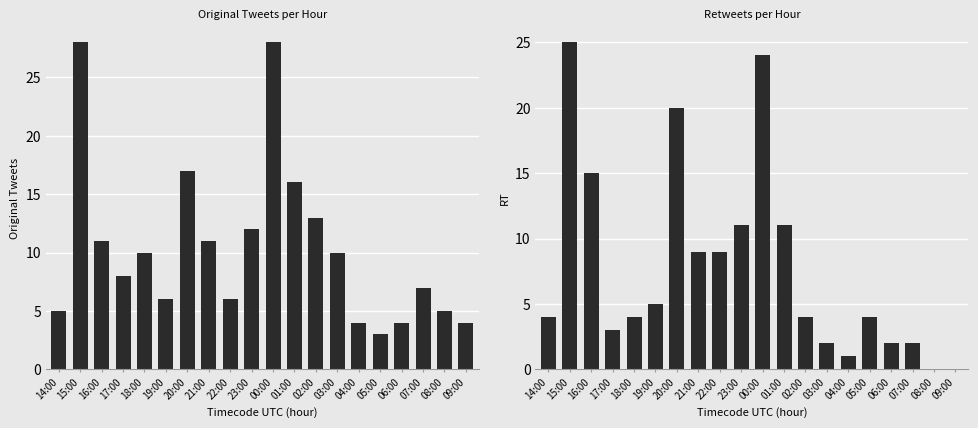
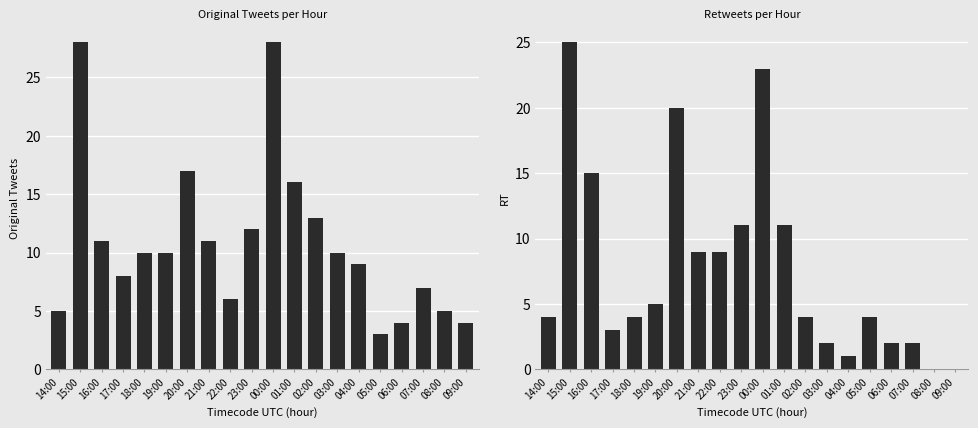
  {
    "Original Tweets per Hour": {
      "14:00": 5,
      "15:00": 28,
      "16:00": 11,
      "17:00": 8,
      "18:00": 10,
-     "19:00": 6,
+     "19:00": 10,
      "20:00": 17,
      "21:00": 11,
      "22:00": 6,
      "23:00": 12,
      "00:00": 28,
      "01:00": 16,
      "02:00": 13,
      "03:00": 10,
-     "04:00": 4,
+     "04:00": 9,
      "05:00": 3,
      "06:00": 4,
      "07:00": 7,
      "08:00": 5,
      "09:00": 4
    },
    "Retweets per Hour": {
      "14:00": 4,
      "15:00": 25,
      "16:00": 15,
      "17:00": 3,
      "18:00": 4,
      "19:00": 5,
      "20:00": 20,
      "21:00": 9,
      "22:00": 9,
      "23:00": 11,
-     "00:00": 24,
+     "00:00": 23,
      "01:00": 11,
      "02:00": 4,
      "03:00": 2,
      "04:00": 1,
      "05:00": 4,
      "06:00": 2,
      "07:00": 2,
      "08:00": 0,
      "09:00": 0
    }
  }
